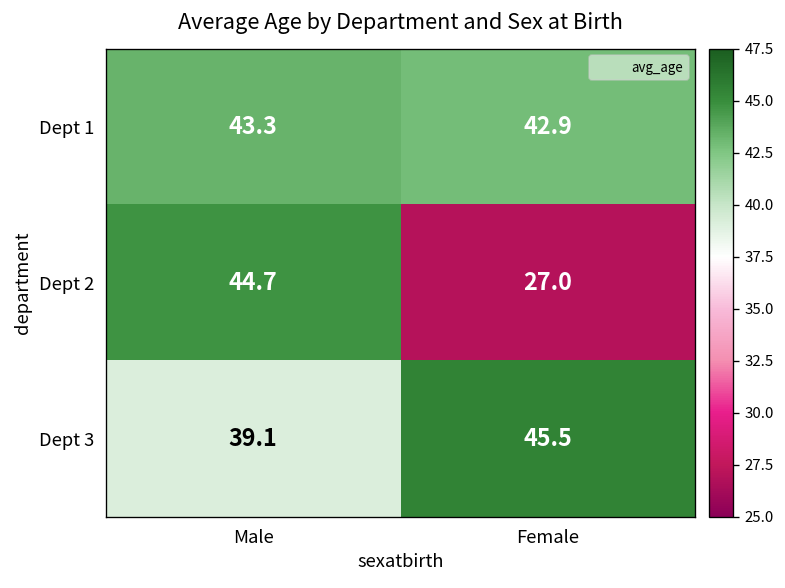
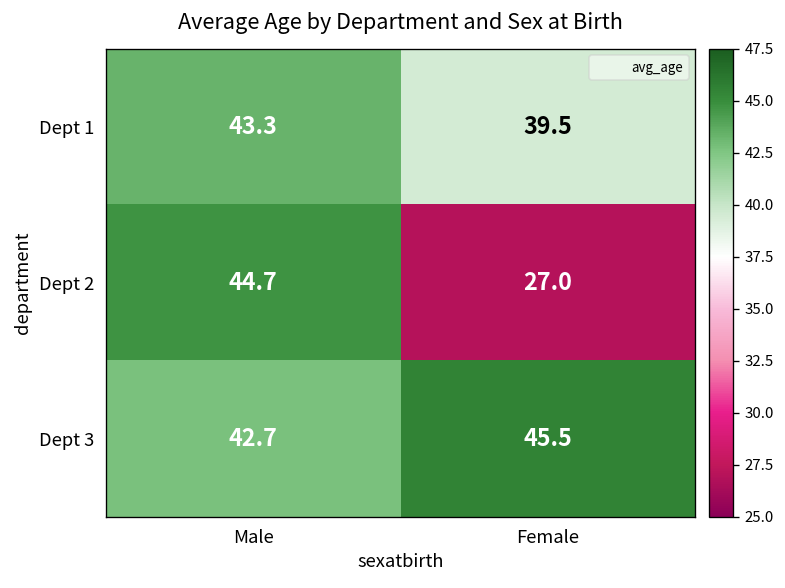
  {
    "Dept 1": {
      "Male": 43.3,
-     "Female": 42.9
+     "Female": 39.5
    },
    "Dept 2": {
      "Male": 44.7,
      "Female": 27.0
    },
    "Dept 3": {
-     "Male": 39.1,
+     "Male": 42.7,
      "Female": 45.5
    }
  }
